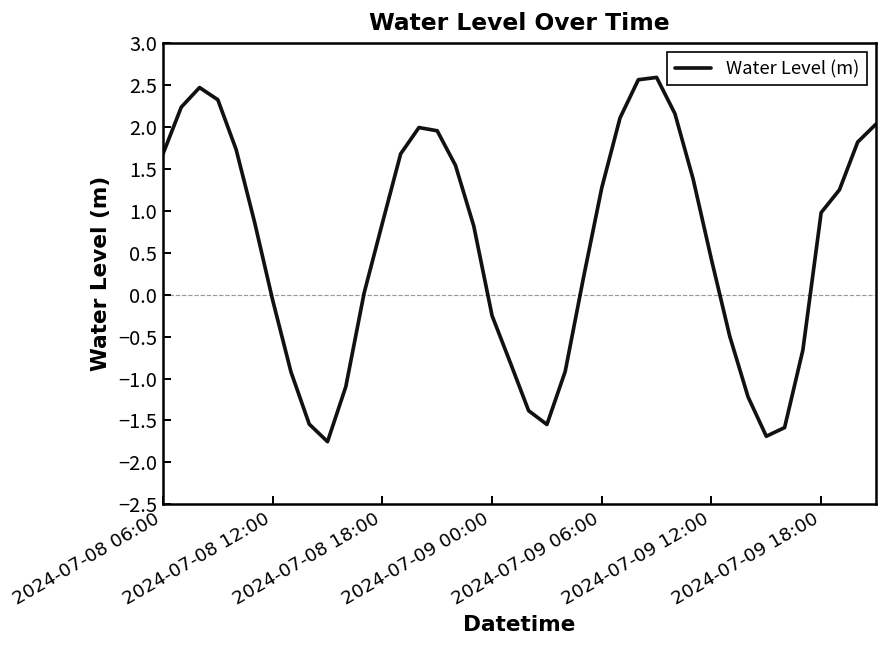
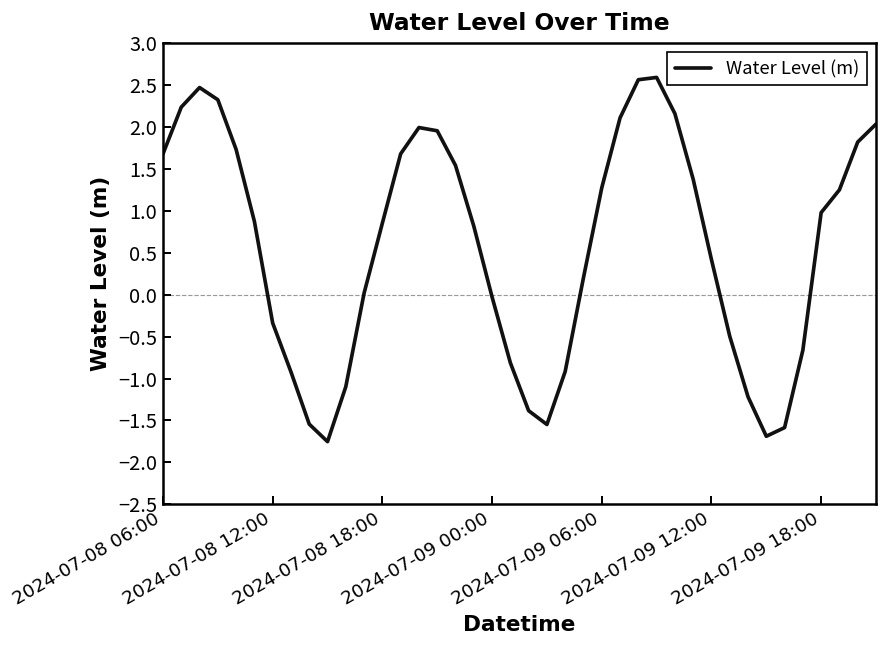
  {
    "2024-07-08 06:00": 1.7,
-   "2024-07-08 12:00": -0.1,
+   "2024-07-08 12:00": -0.3,
    "2024-07-08 18:00": 0.9,
-   "2024-07-09 00:00": -0.2,
+   "2024-07-09 00:00": 0.0,
    "2024-07-09 06:00": 1.3,
    "2024-07-09 12:00": 0.4,
    "2024-07-09 18:00": 1.0
  }
